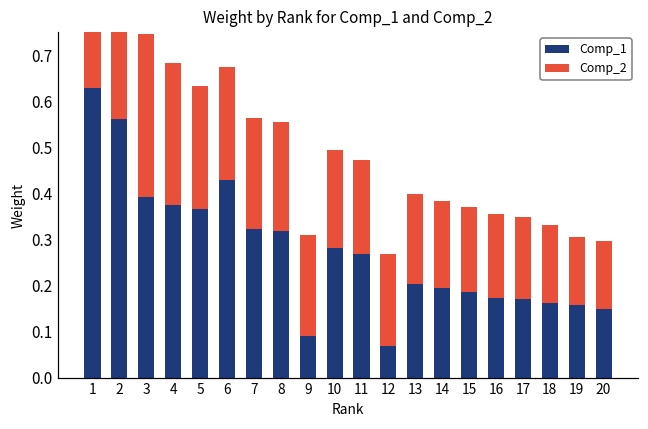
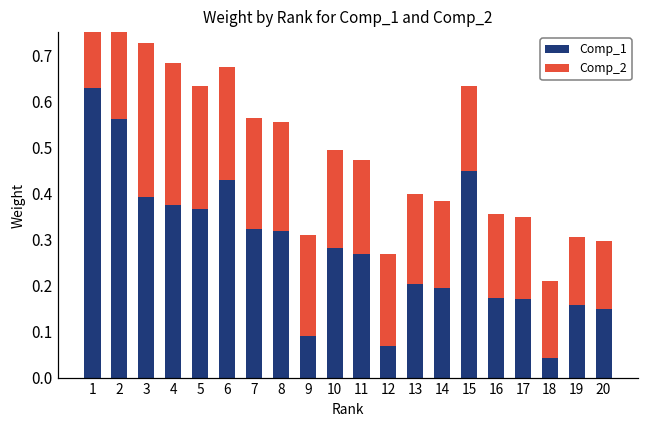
  {
    "Comp_1": {
      "1": 0.63,
      "2": 0.56,
      "3": 0.39,
      "4": 0.38,
      "5": 0.37,
      "6": 0.43,
      "7": 0.32,
      "8": 0.32,
      "9": 0.09,
      "10": 0.28,
      "11": 0.27,
      "12": 0.07,
      "13": 0.20,
      "14": 0.19,
-     "15": 0.19,
+     "15": 0.45,
      "16": 0.17,
      "17": 0.17,
-     "18": 0.16,
+     "18": 0.04,
      "19": 0.16,
      "20": 0.15
    },
    "Comp_2": {
-     "3": 0.35,
+     "3": 0.33,
      "4": 0.31,
      "5": 0.27,
      "6": 0.25,
      "7": 0.24,
      "8": 0.24,
      "9": 0.22,
      "10": 0.21,
      "11": 0.21,
      "12": 0.20,
      "13": 0.20,
      "14": 0.19,
      "15": 0.18,
      "16": 0.18,
      "17": 0.18,
      "18": 0.17,
      "19": 0.15,
      "20": 0.15
    }
  }
